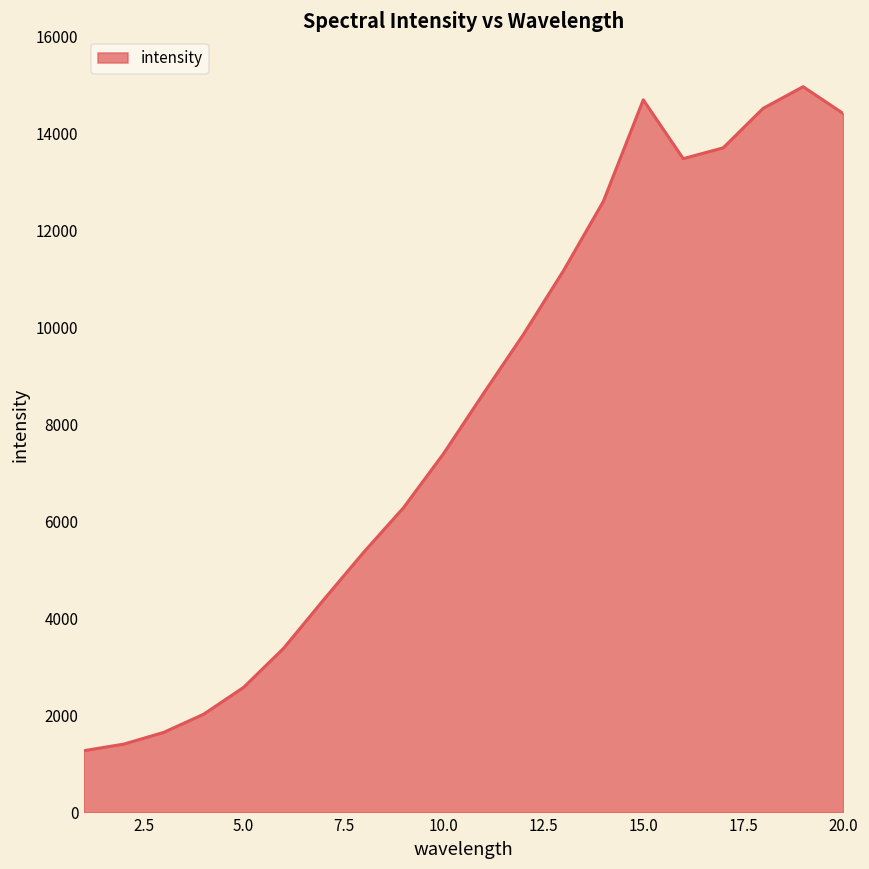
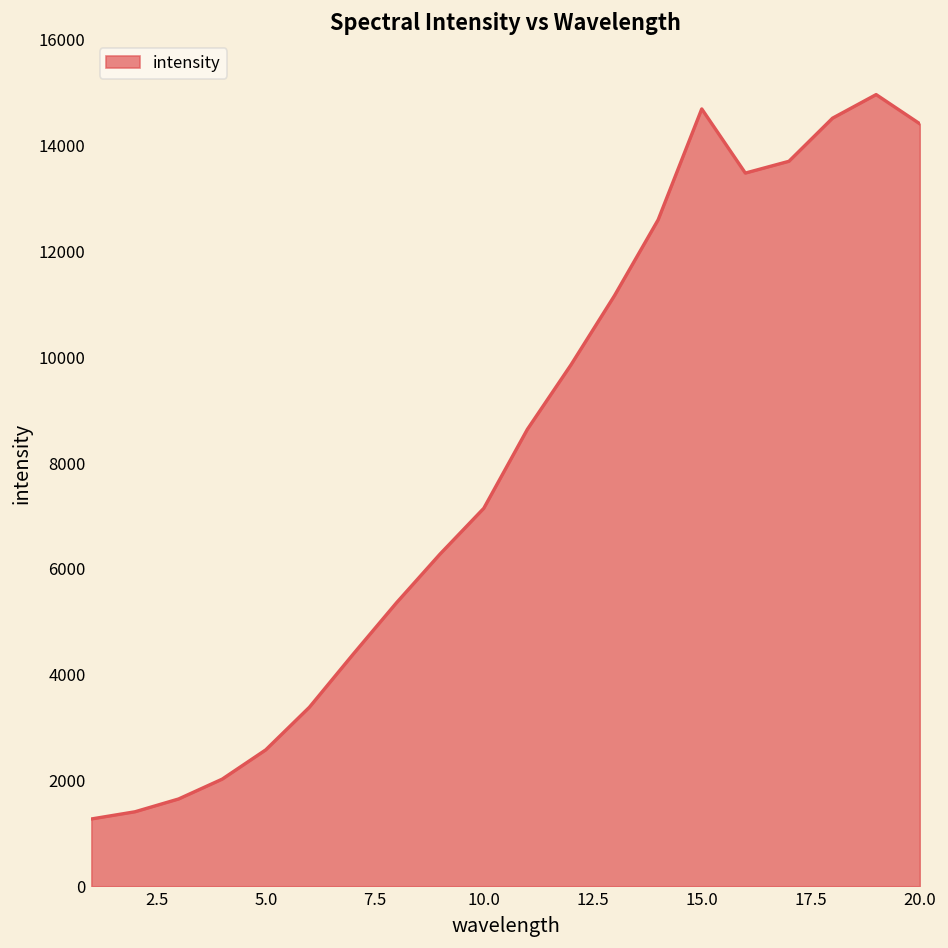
  {
    "5.0": 2600,
-   "10.0": 7400,
+   "10.0": 7100,
    "15.0": 14700,
    "20.0": 14400
  }
